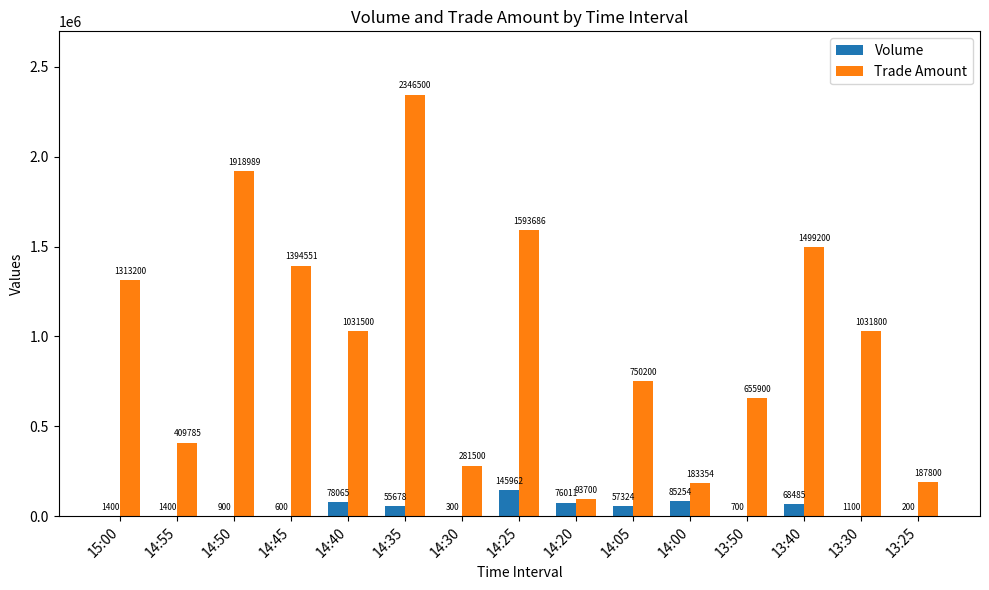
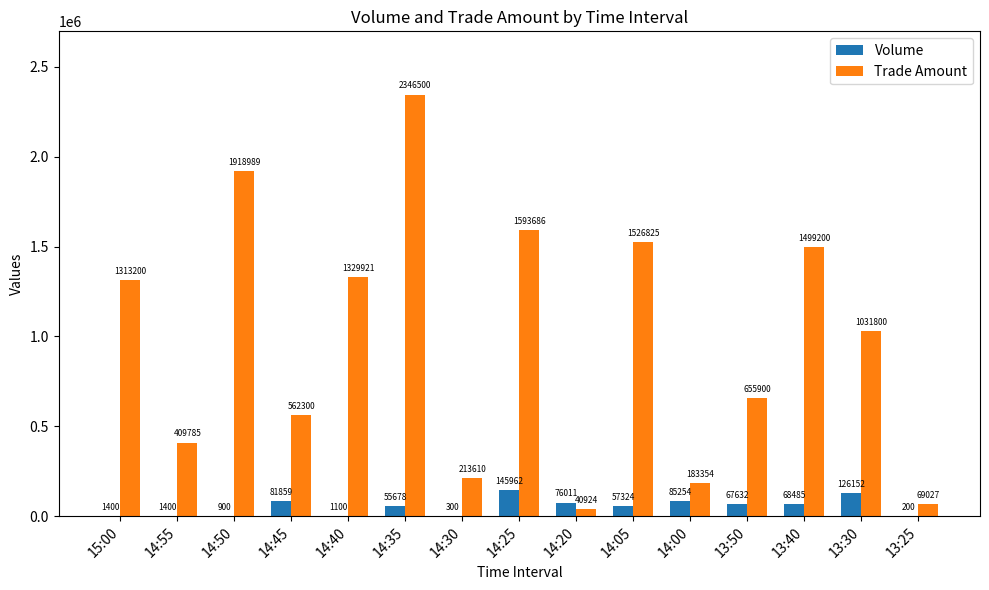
  {
    "Volume": {
      "15:00": 1400,
      "14:55": 1400,
      "14:50": 900,
-     "14:45": 600,
-     "14:40": 78065,
+     "14:45": 81859,
+     "14:40": 1100,
      "14:35": 55678,
      "14:30": 300,
      "14:25": 145962,
      "14:20": 76011,
      "14:05": 57324,
      "14:00": 85254,
-     "13:50": 700,
+     "13:50": 67632,
      "13:40": 68485,
-     "13:30": 1100,
+     "13:30": 126152,
      "13:25": 200
    },
    "Trade Amount": {
      "15:00": 1313200,
      "14:55": 409785,
      "14:50": 1918989,
-     "14:45": 1394551,
-     "14:40": 1031500,
+     "14:45": 562300,
+     "14:40": 1329921,
      "14:35": 2346500,
-     "14:30": 281500,
+     "14:30": 213610,
      "14:25": 1593686,
-     "14:20": 93700,
-     "14:05": 750200,
+     "14:20": 40924,
+     "14:05": 1526825,
      "14:00": 183354,
      "13:50": 655900,
      "13:40": 1499200,
      "13:30": 1031800,
-     "13:25": 187800
+     "13:25": 69027
    }
  }
